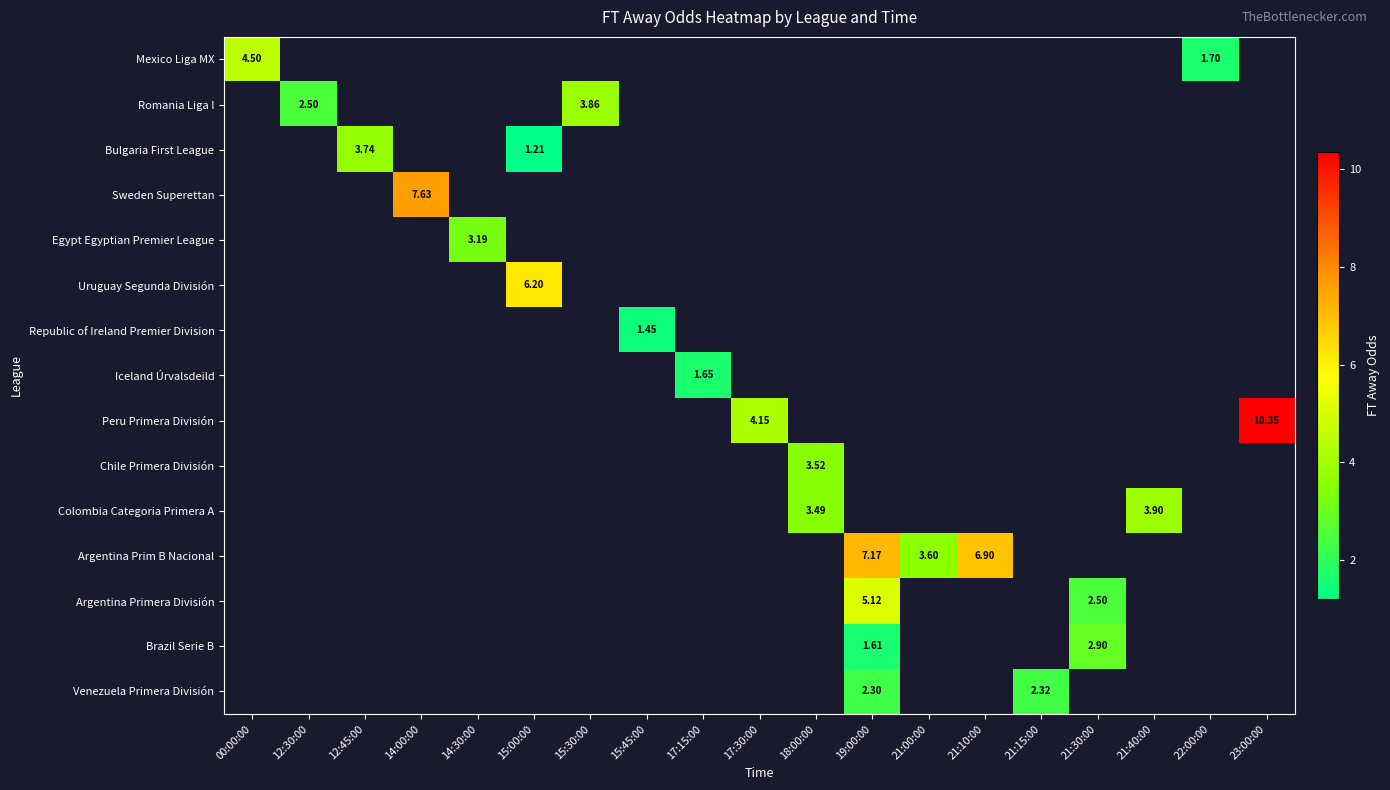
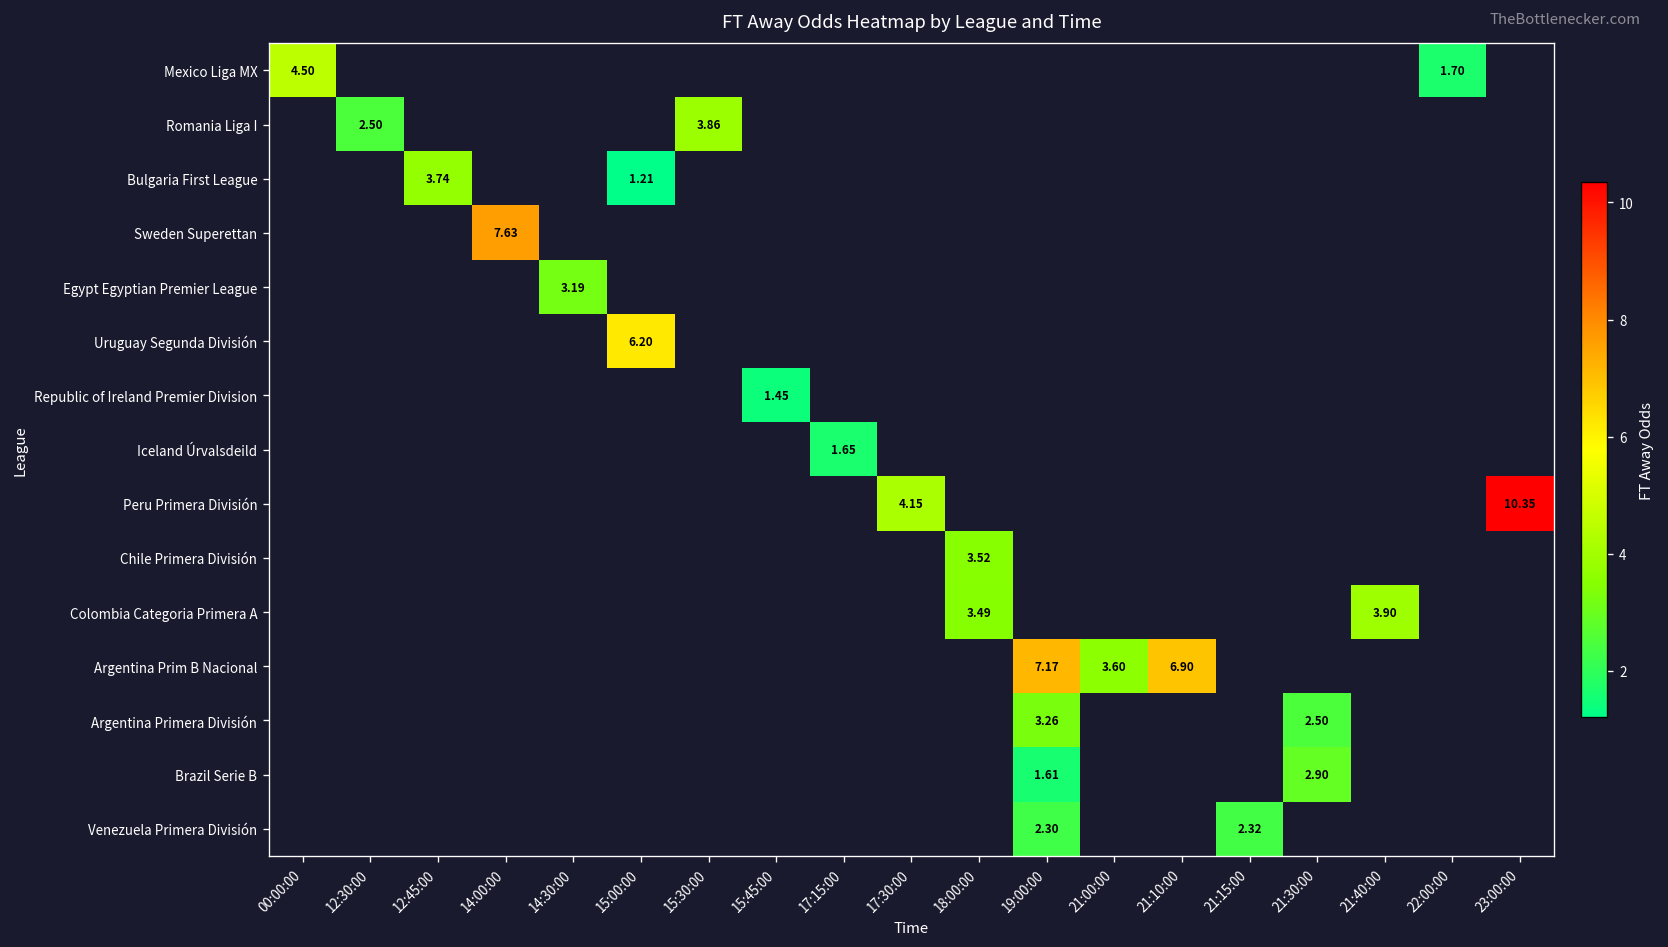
  {
    "Mexico Liga MX": {
      "00:00:00": 4.50,
      "22:00:00": 1.70
    },
    "Romania Liga I": {
      "12:30:00": 2.50,
      "15:30:00": 3.86
    },
    "Bulgaria First League": {
      "12:45:00": 3.74,
      "15:00:00": 1.21
    },
    "Sweden Superettan": {
      "14:00:00": 7.63
    },
    "Egypt Egyptian Premier League": {
      "14:30:00": 3.19
    },
    "Uruguay Segunda División": {
      "15:00:00": 6.20
    },
    "Republic of Ireland Premier Division": {
      "15:45:00": 1.45
    },
    "Iceland Úrvalsdeild": {
      "17:15:00": 1.65
    },
    "Peru Primera División": {
      "17:30:00": 4.15,
      "23:00:00": 10.35
    },
    "Chile Primera División": {
      "18:00:00": 3.52
    },
    "Colombia Categoria Primera A": {
      "18:00:00": 3.49,
      "21:40:00": 3.90
    },
    "Argentina Prim B Nacional": {
      "19:00:00": 7.17,
      "21:00:00": 3.60,
      "21:10:00": 6.90
    },
    "Argentina Primera División": {
-     "19:00:00": 5.12,
+     "19:00:00": 3.26,
      "21:30:00": 2.50
    },
    "Brazil Serie B": {
      "19:00:00": 1.61,
      "21:30:00": 2.90
    },
    "Venezuela Primera División": {
      "19:00:00": 2.30,
      "21:15:00": 2.32
    }
  }
